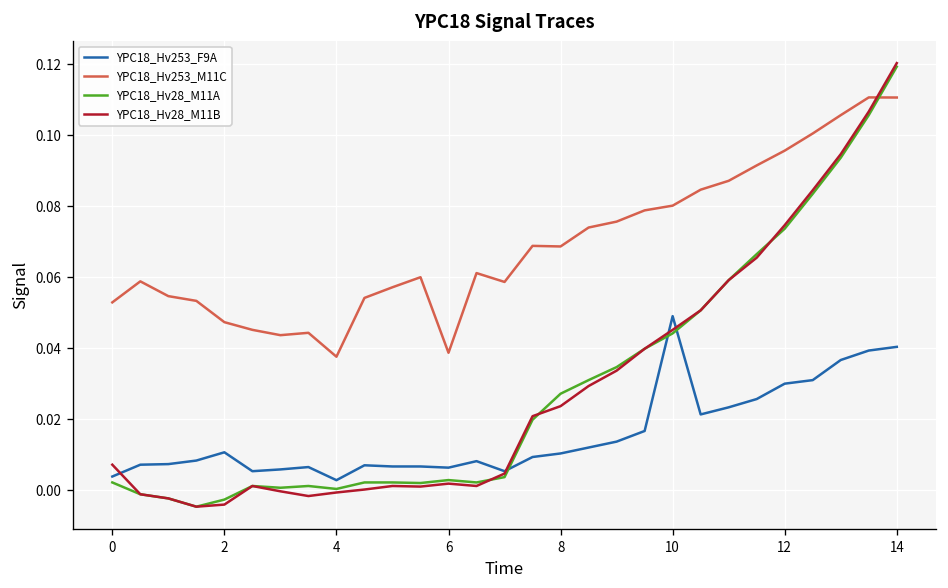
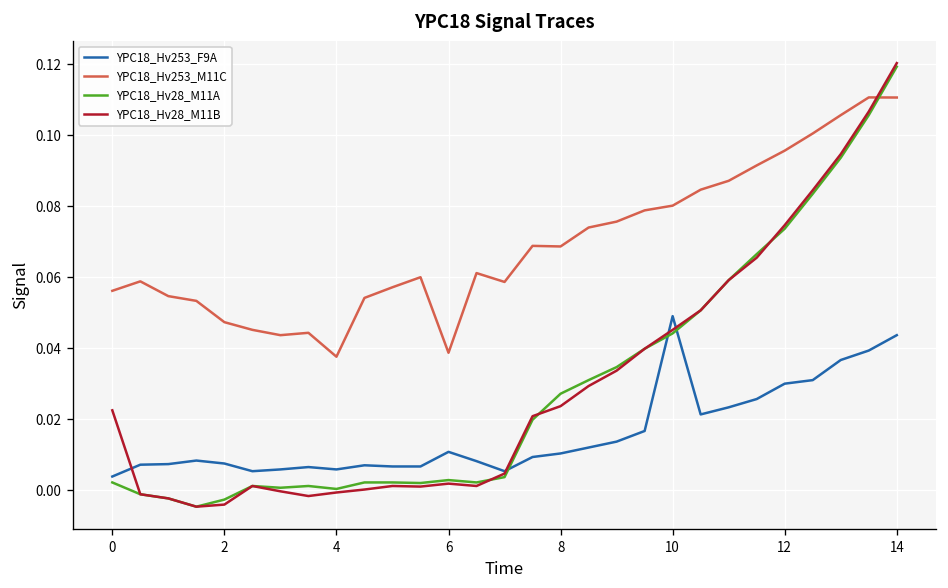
  {
    "YPC18_Hv253_F9A": {
      "0": 0.004,
-     "2": 0.011,
-     "4": 0.003,
-     "6": 0.006,
+     "2": 0.008,
+     "4": 0.006,
+     "6": 0.011,
      "8": 0.010,
      "10": 0.049,
      "12": 0.030,
-     "14": 0.040
+     "14": 0.044
    },
    "YPC18_Hv253_M11C": {
-     "0": 0.053,
+     "0": 0.056,
      "2": 0.047,
      "4": 0.038,
      "6": 0.039,
      "8": 0.069,
      "10": 0.080,
      "12": 0.096,
      "14": 0.111
    },
    "YPC18_Hv28_M11A": {
      "0": 0.002,
      "2": -0.003,
      "4": 0.000,
      "6": 0.003,
      "8": 0.027,
      "10": 0.044,
      "12": 0.074,
      "14": 0.119
    },
    "YPC18_Hv28_M11B": {
-     "0": 0.007,
+     "0": 0.022,
      "2": -0.004,
      "4": -0.001,
      "6": 0.002,
      "8": 0.024,
      "10": 0.045,
      "12": 0.075,
      "14": 0.120
    }
  }
